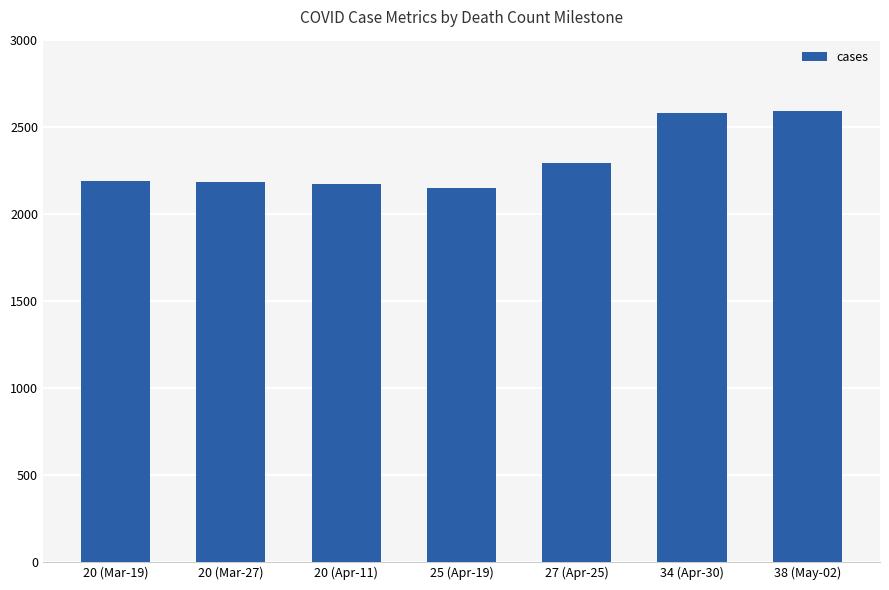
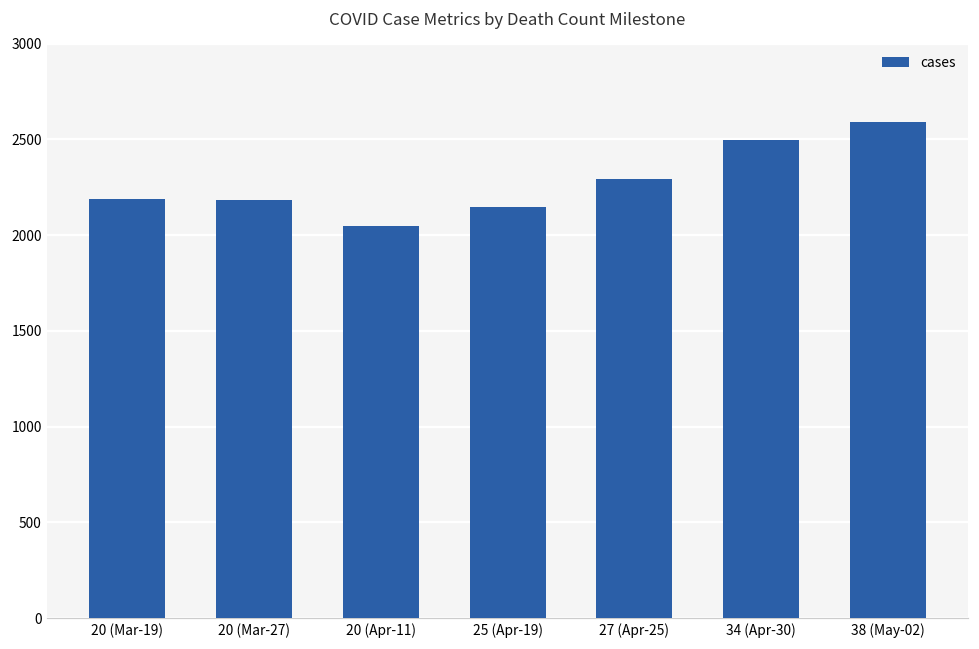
  {
    "20 (Mar-19)": 2190,
    "20 (Mar-27)": 2180,
-   "20 (Apr-11)": 2170,
+   "20 (Apr-11)": 2050,
    "25 (Apr-19)": 2150,
    "27 (Apr-25)": 2290,
-   "34 (Apr-30)": 2580,
+   "34 (Apr-30)": 2500,
    "38 (May-02)": 2590
  }
